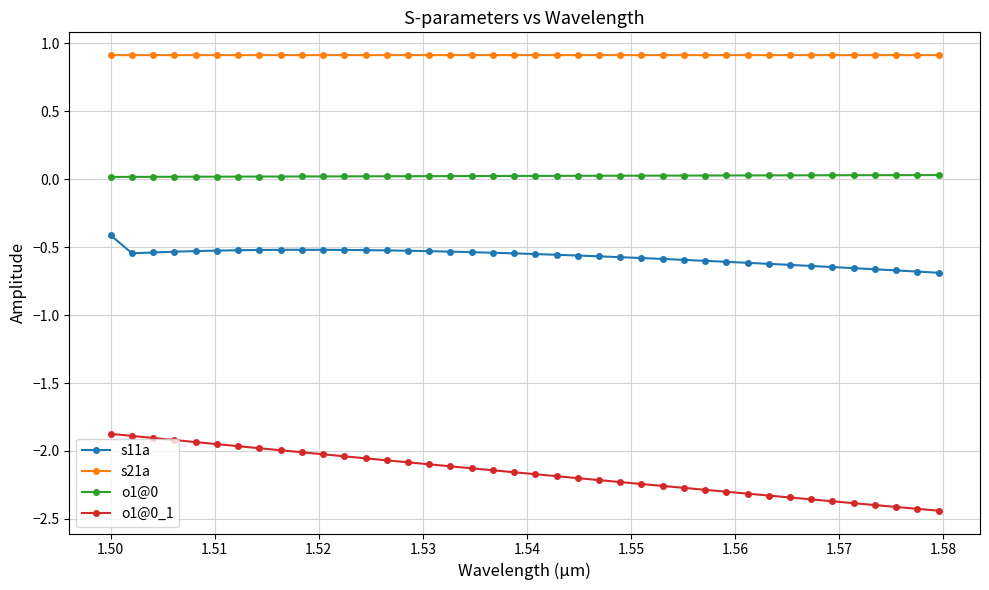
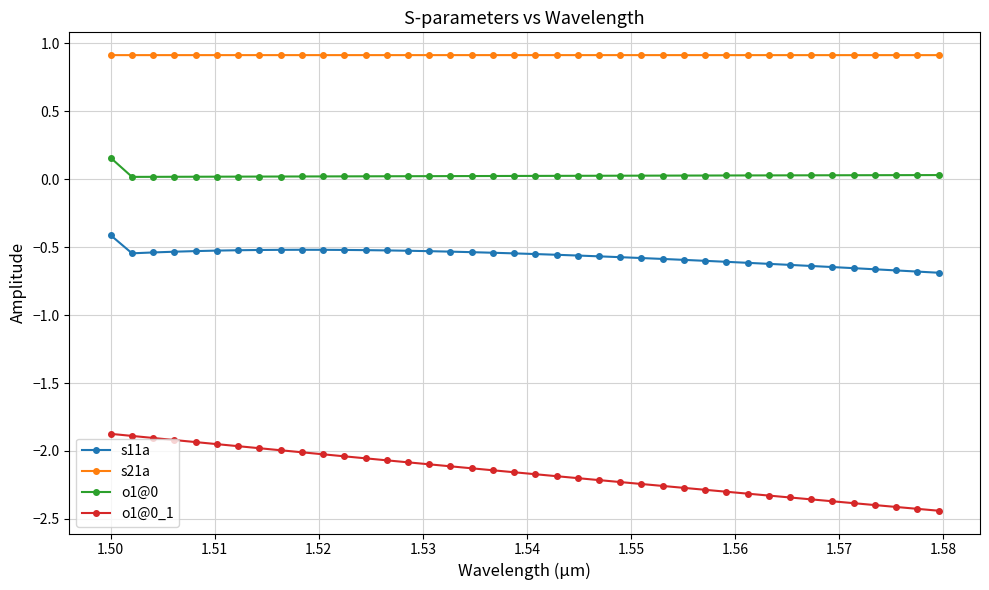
  {
    "s11a": {
      "1.50": -0.41
    },
    "s21a": {
      "1.50": 0.91
    },
    "o1@0": {
-     "1.50": 0.02
+     "1.50": 0.16
    },
    "o1@0_1": {
      "1.50": -1.87
    }
  }
